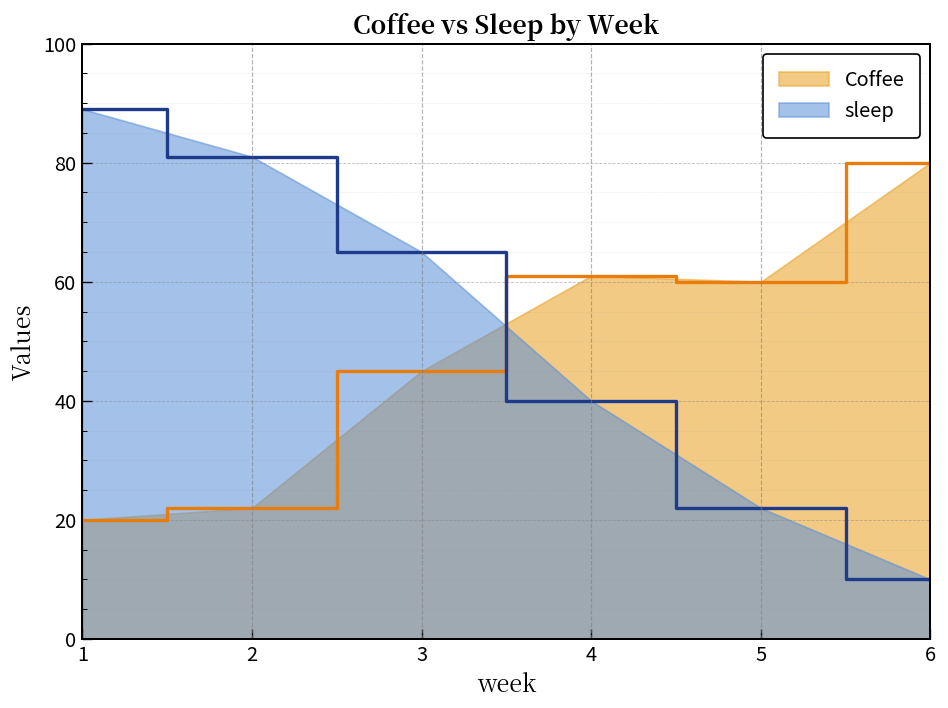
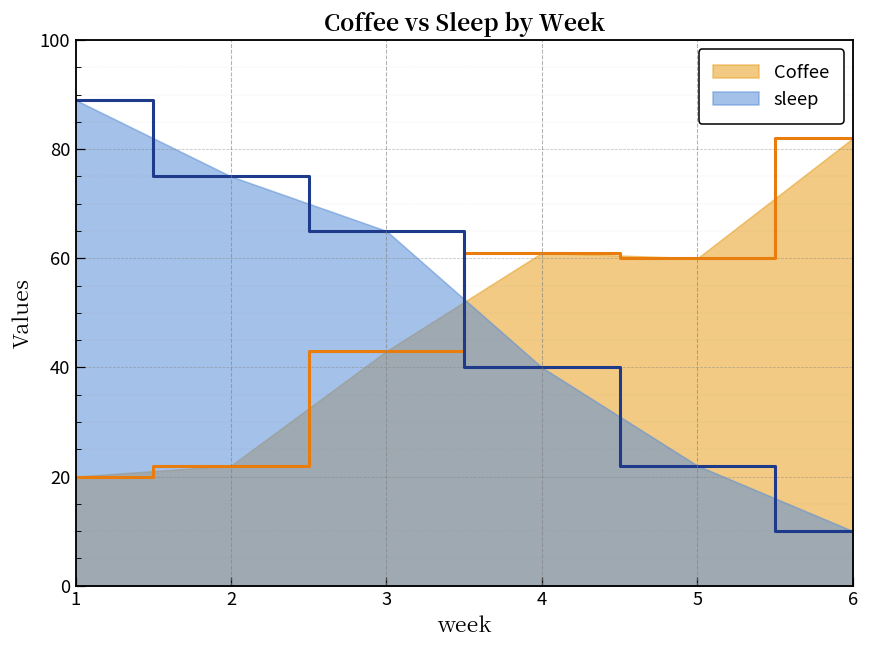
  {
    "Coffee": {
      "1": 20,
      "2": 22,
-     "3": 45,
+     "3": 43,
      "4": 61,
      "5": 60,
-     "6": 80
+     "6": 82
    },
    "sleep": {
      "1": 89,
-     "2": 81,
+     "2": 75,
      "3": 65,
      "4": 40,
      "5": 22,
      "6": 10
    }
  }
